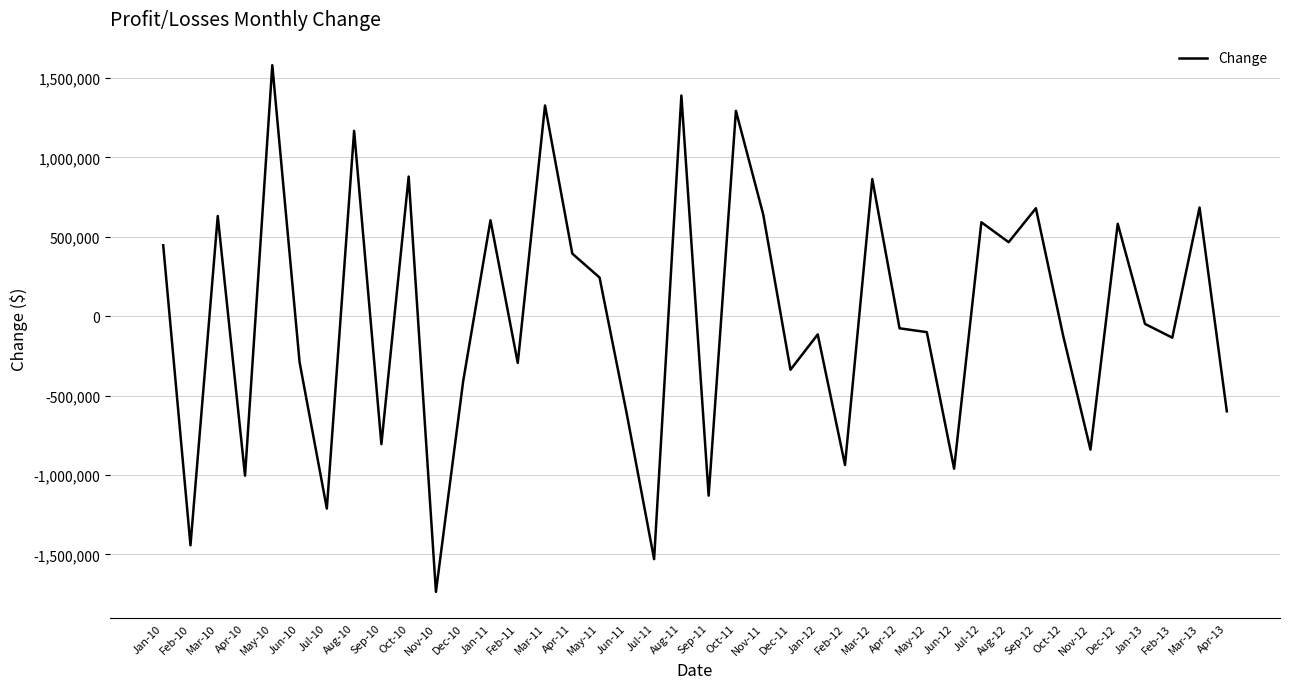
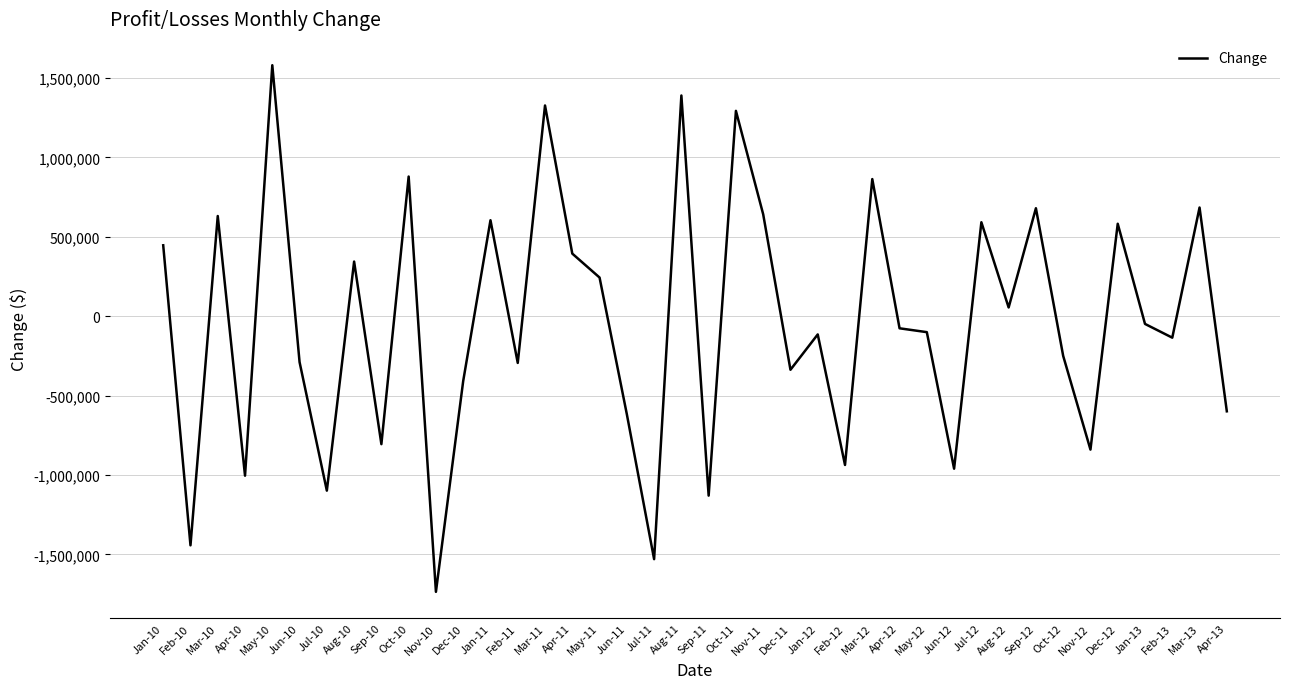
  {
    "Jan-10": "450,000",
    "Feb-10": "-1,440,000",
    "Mar-10": "630,000",
    "Apr-10": "-1,000,000",
    "May-10": "1,580,000",
    "Jun-10": "-290,000",
-   "Jul-10": "-1,210,000",
-   "Aug-10": "1,170,000",
+   "Jul-10": "-1,100,000",
+   "Aug-10": "340,000",
    "Sep-10": "-810,000",
    "Oct-10": "880,000",
    "Nov-10": "-1,740,000",
    "Dec-10": "-410,000",
    "Jan-11": "600,000",
    "Feb-11": "-290,000",
    "Mar-11": "1,330,000",
    "Apr-11": "390,000",
    "May-11": "240,000",
    "Jun-11": "-620,000",
    "Jul-11": "-1,530,000",
    "Aug-11": "1,390,000",
    "Sep-11": "-1,130,000",
    "Oct-11": "1,290,000",
    "Nov-11": "640,000",
    "Dec-11": "-340,000",
    "Jan-12": "-110,000",
    "Feb-12": "-940,000",
    "Mar-12": "860,000",
    "Apr-12": "-80,000",
    "May-12": "-100,000",
    "Jun-12": "-960,000",
    "Jul-12": "590,000",
-   "Aug-12": "470,000",
+   "Aug-12": "50,000",
    "Sep-12": "680,000",
-   "Oct-12": "-120,000",
+   "Oct-12": "-250,000",
    "Nov-12": "-840,000",
    "Dec-12": "580,000",
    "Jan-13": "-50,000",
    "Feb-13": "-140,000",
    "Mar-13": "680,000",
    "Apr-13": "-600,000"
  }
